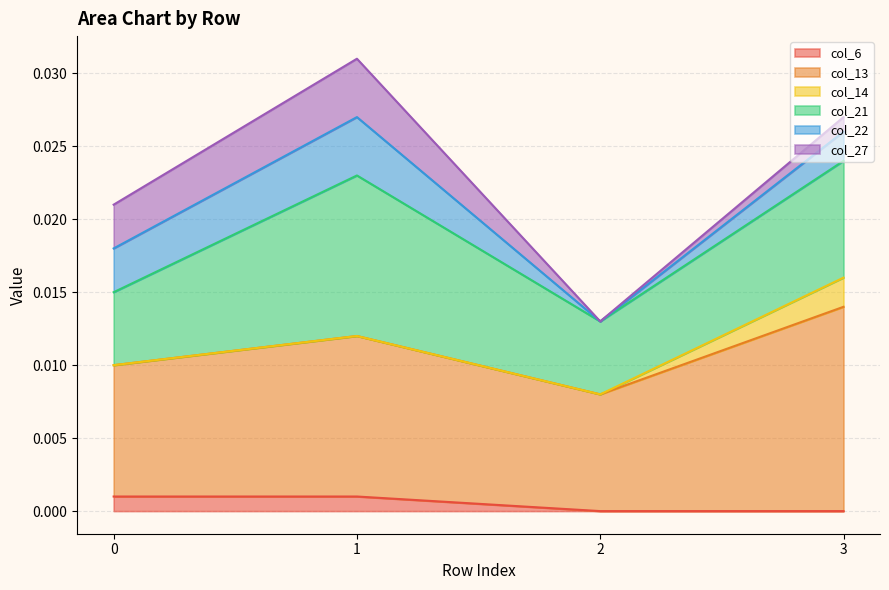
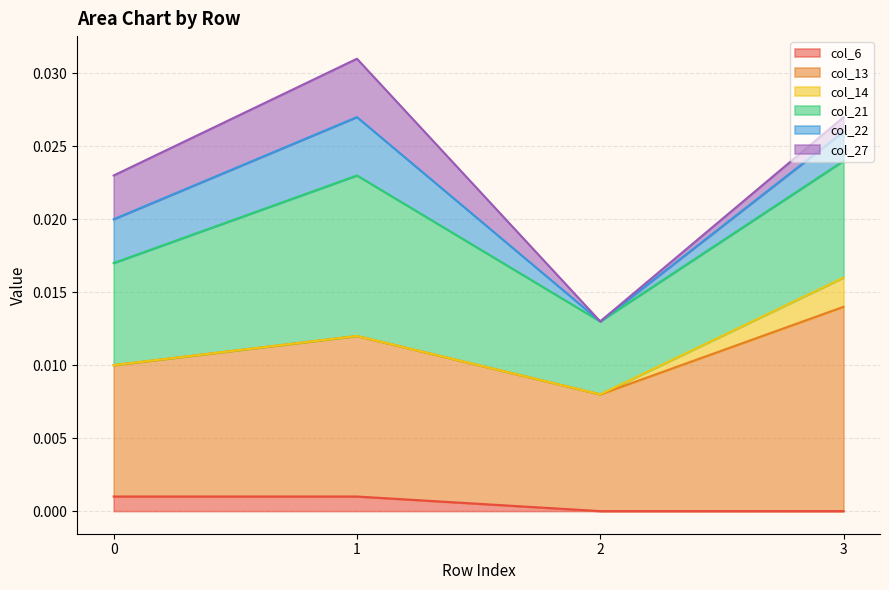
  {
    "col_14": {
      "3": 0.002
    },
    "col_21": {
-     "0": 0.005,
+     "0": 0.007,
      "1": 0.011
    },
    "col_22": {
      "0": 0.003,
      "1": 0.004
    },
    "col_27": {
      "0": 0.003,
      "1": 0.004
    }
  }
